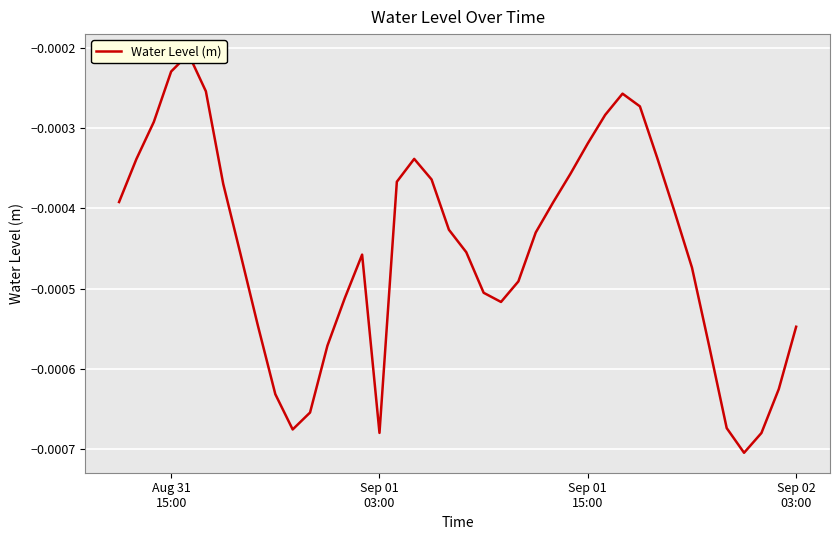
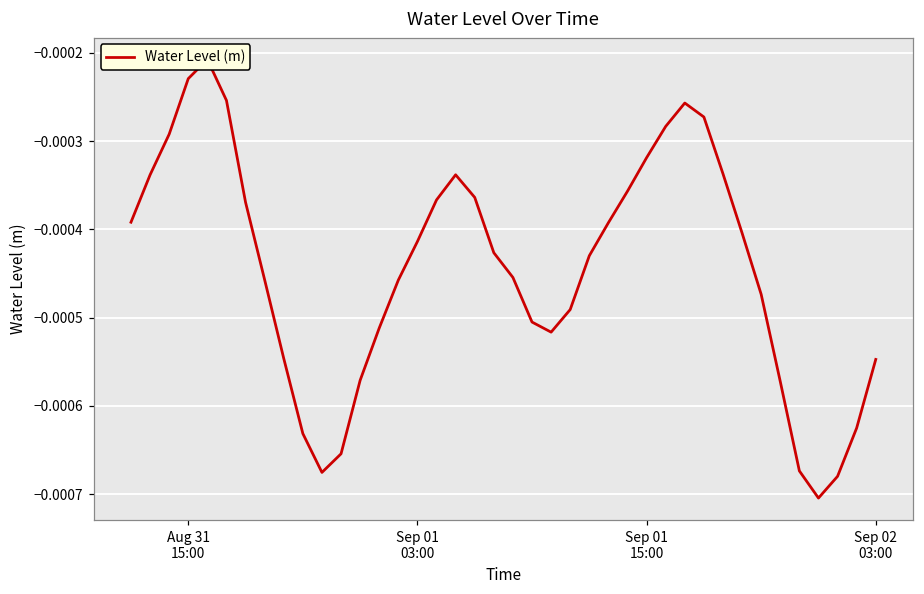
  {
    "Aug 31 15:00": -0.00023,
-   "Sep 01 03:00": -0.00068,
+   "Sep 01 03:00": -0.00041,
    "Sep 01 15:00": -0.00032,
    "Sep 02 03:00": -0.00055
  }
